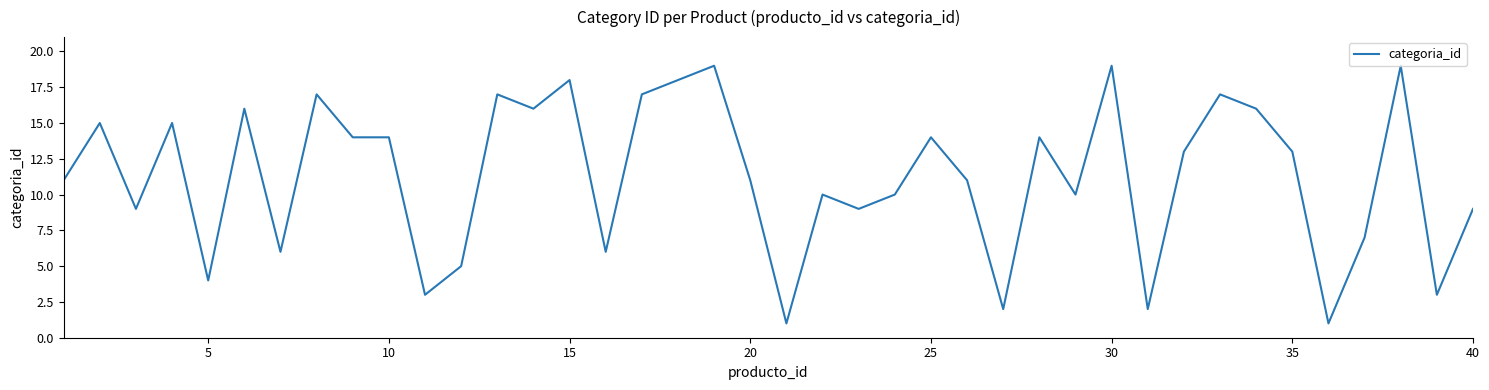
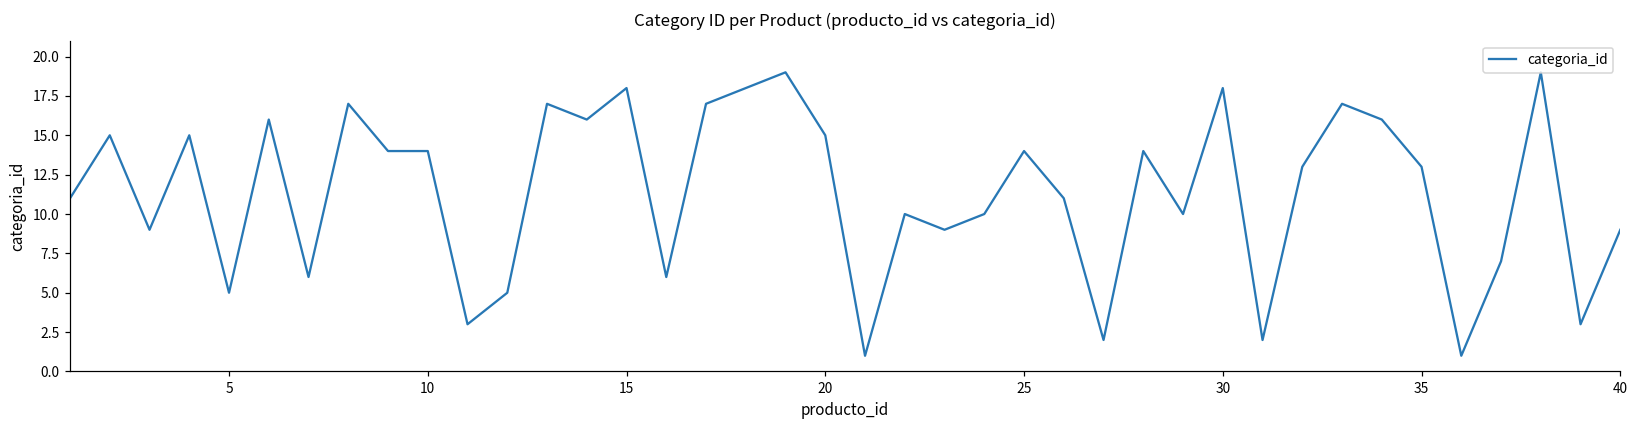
  {
-   "5": 4,
+   "5": 5,
    "10": 14,
    "15": 18,
-   "20": 11,
+   "20": 15,
    "25": 14,
-   "30": 19,
+   "30": 18,
    "35": 13,
    "40": 9
  }
